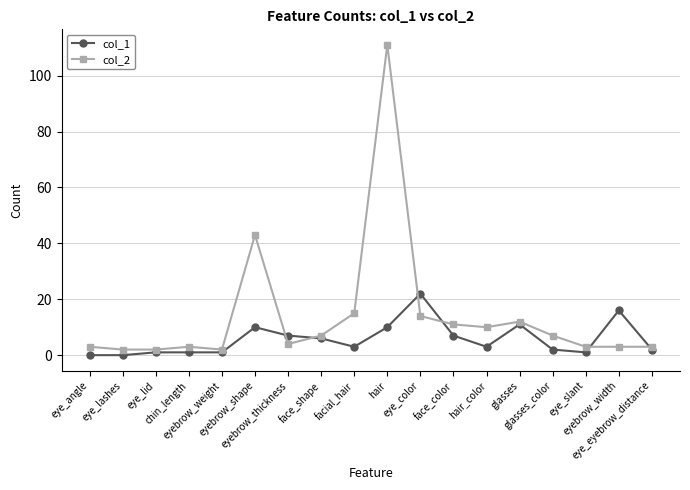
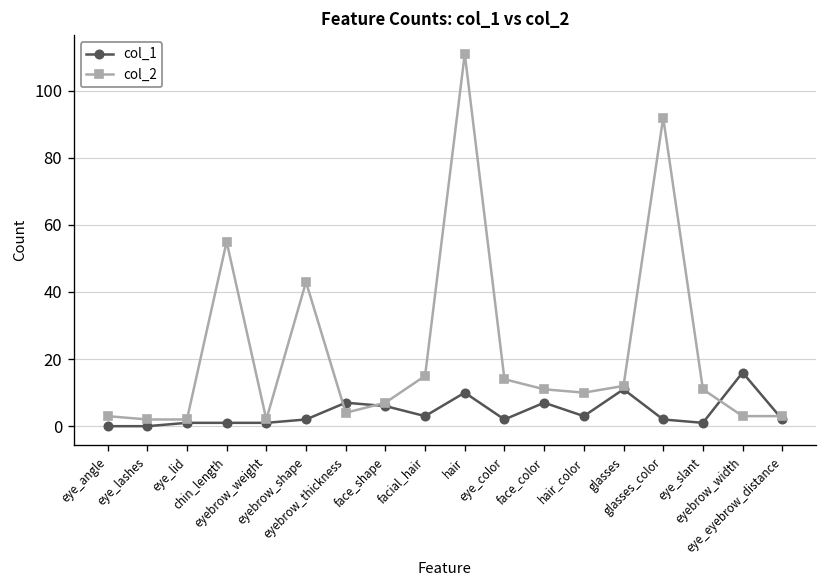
  {
    "col_1": {
      "eye_angle": 0,
      "eye_lashes": 0,
      "eye_lid": 1,
      "chin_length": 1,
      "eyebrow_weight": 1,
-     "eyebrow_shape": 10,
+     "eyebrow_shape": 2,
      "eyebrow_thickness": 7,
      "face_shape": 6,
      "facial_hair": 3,
      "hair": 10,
-     "eye_color": 22,
+     "eye_color": 2,
      "face_color": 7,
      "hair_color": 3,
      "glasses": 11,
      "glasses_color": 2,
      "eye_slant": 1,
      "eyebrow_width": 16,
      "eye_eyebrow_distance": 2
    },
    "col_2": {
      "eye_angle": 3,
      "eye_lashes": 2,
      "eye_lid": 2,
-     "chin_length": 3,
+     "chin_length": 55,
      "eyebrow_weight": 2,
      "eyebrow_shape": 43,
      "eyebrow_thickness": 4,
      "face_shape": 7,
      "facial_hair": 15,
      "hair": 111,
      "eye_color": 14,
      "face_color": 11,
      "hair_color": 10,
      "glasses": 12,
-     "glasses_color": 7,
-     "eye_slant": 3,
+     "glasses_color": 92,
+     "eye_slant": 11,
      "eyebrow_width": 3,
      "eye_eyebrow_distance": 3
    }
  }
